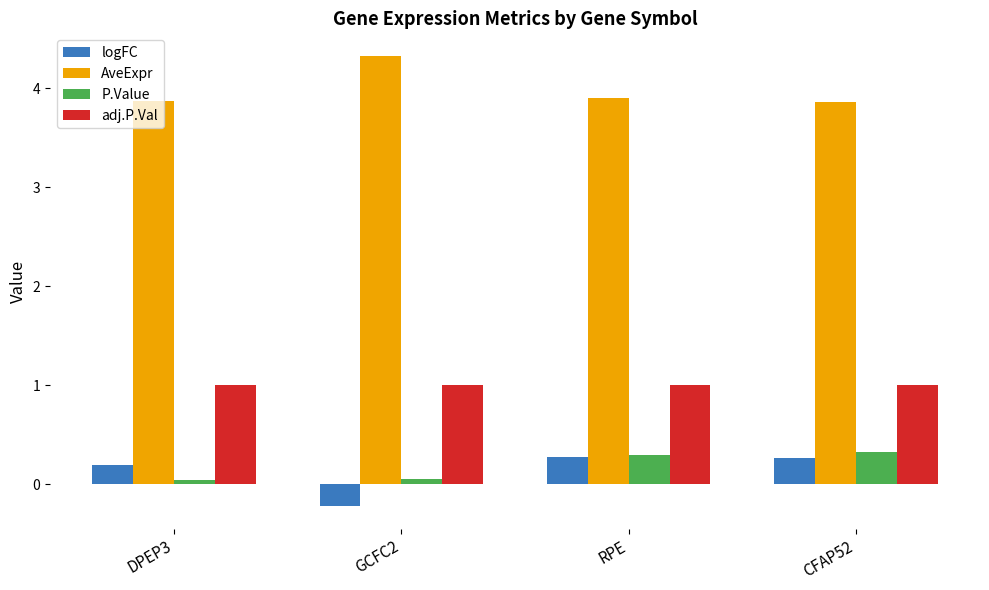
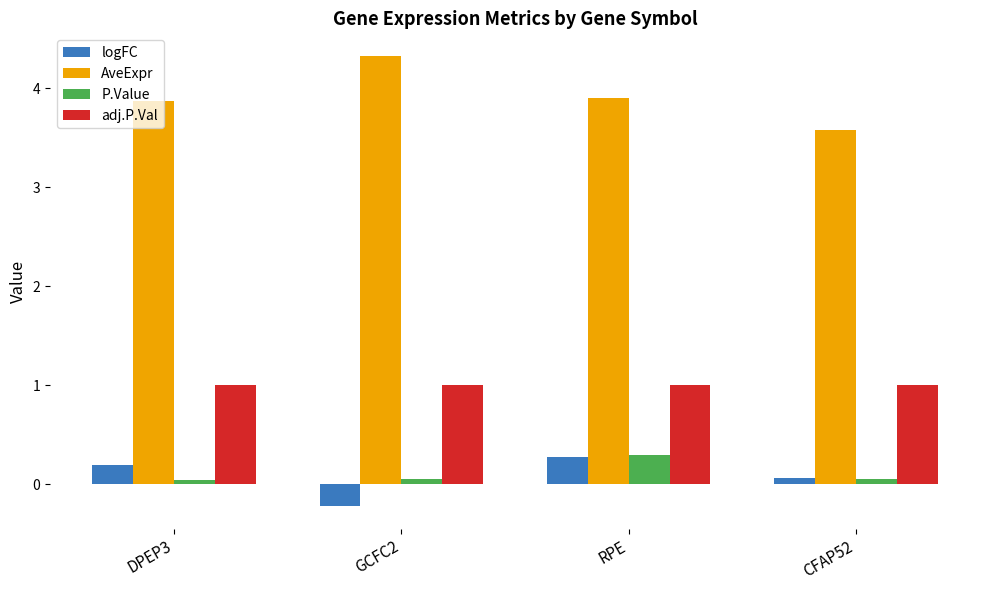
  {
    "logFC": {
      "DPEP3": 0.2,
      "GCFC2": -0.2,
      "RPE": 0.3,
-     "CFAP52": 0.3
+     "CFAP52": 0.1
    },
    "AveExpr": {
      "GCFC2": 4.3,
      "RPE": 3.9,
-     "CFAP52": 3.9
+     "CFAP52": 3.6
    },
    "P.Value": {
      "DPEP3": 0.0,
      "GCFC2": 0.0,
      "RPE": 0.3,
-     "CFAP52": 0.3
+     "CFAP52": 0.0
    },
    "adj.P.Val": {
      "DPEP3": 1.0,
      "GCFC2": 1.0,
      "RPE": 1.0,
      "CFAP52": 1.0
    }
  }
